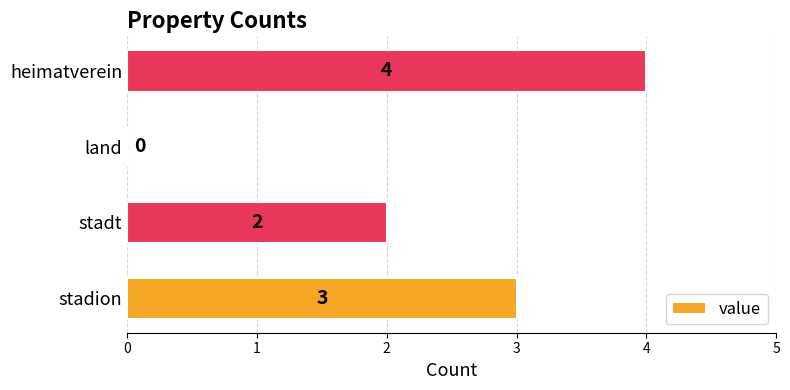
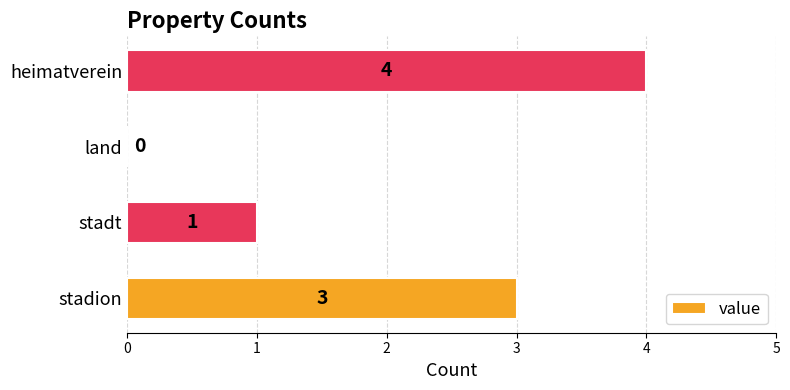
  {
    "heimatverein": 4,
    "land": 0,
-   "stadt": 2,
+   "stadt": 1,
    "stadion": 3
  }
